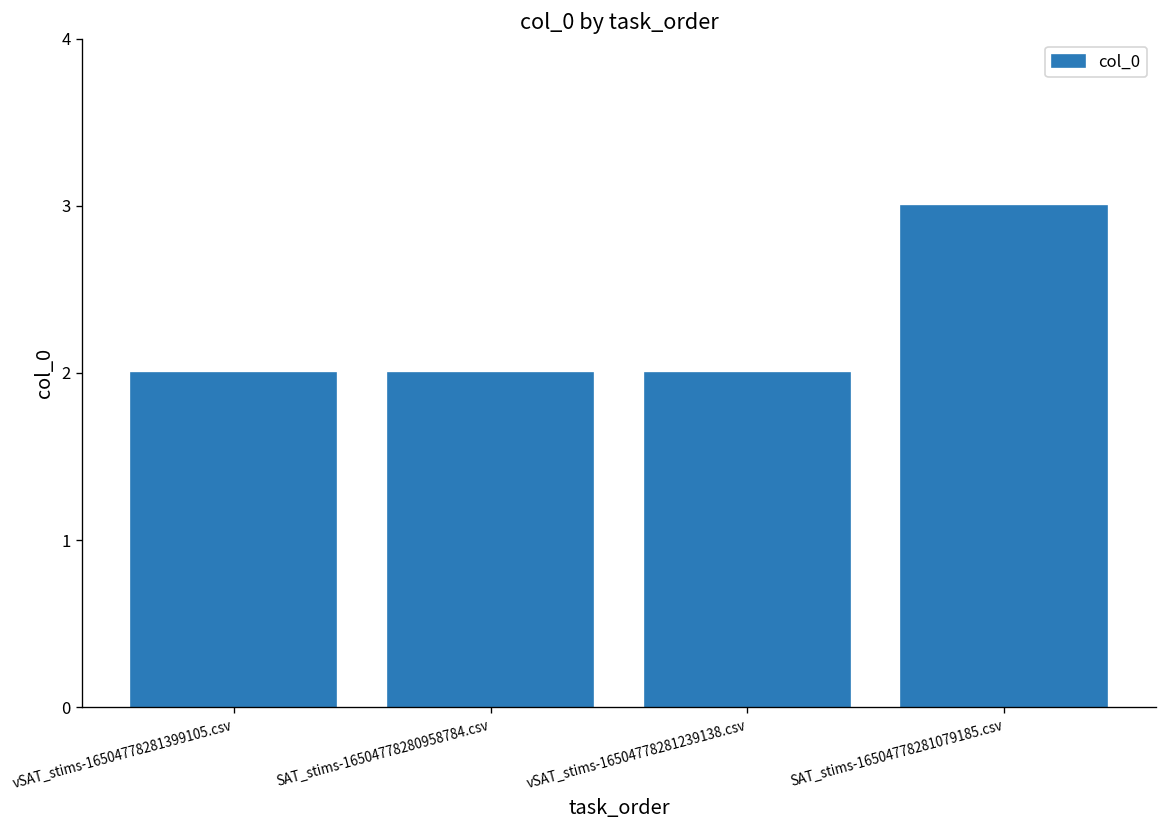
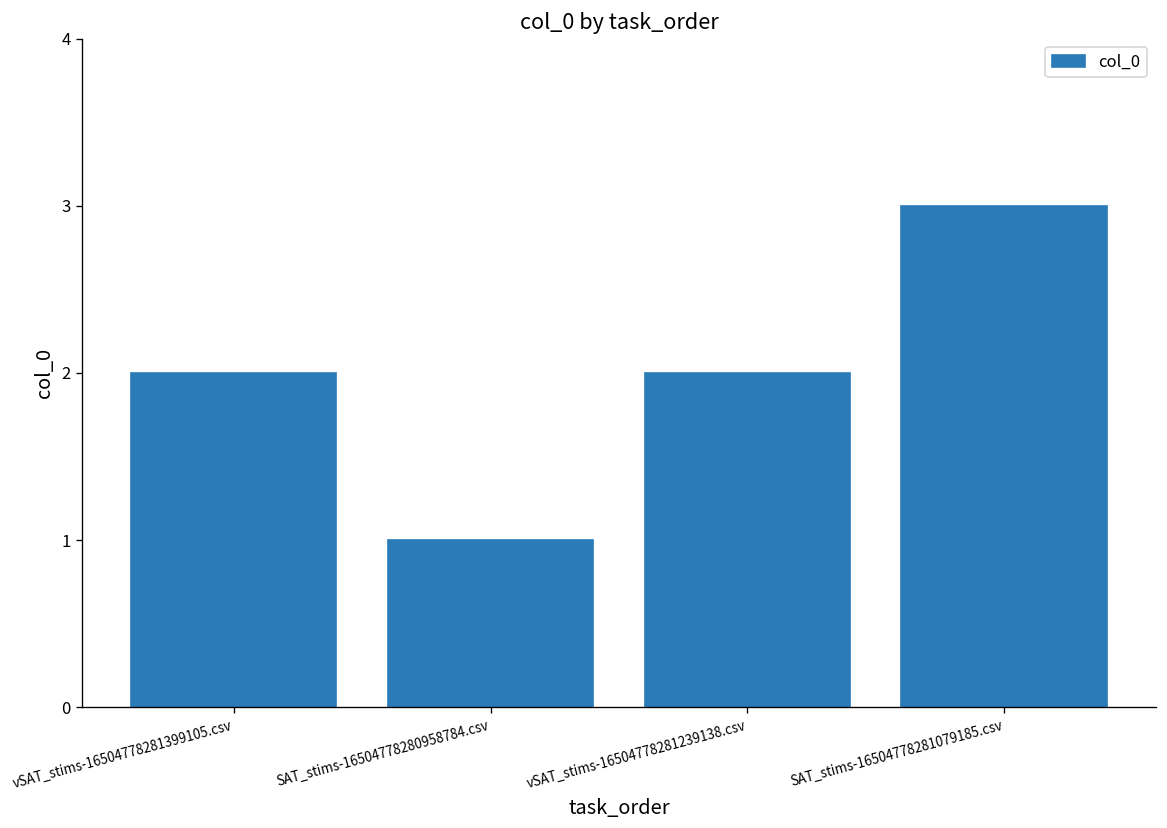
  {
    "vSAT_stims-16504778281399105.csv": 2,
-   "SAT_stims-16504778280958784.csv": 2,
+   "SAT_stims-16504778280958784.csv": 1,
    "vSAT_stims-16504778281239138.csv": 2,
    "SAT_stims-16504778281079185.csv": 3
  }
